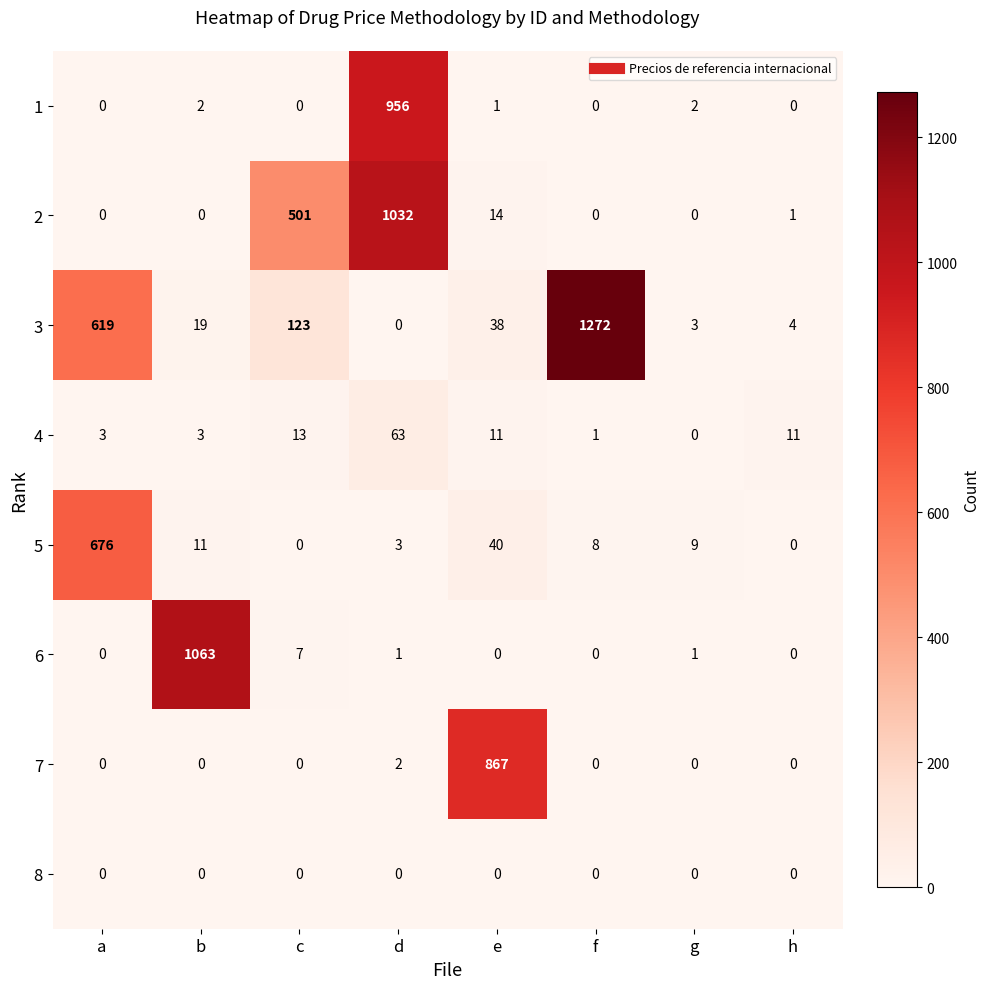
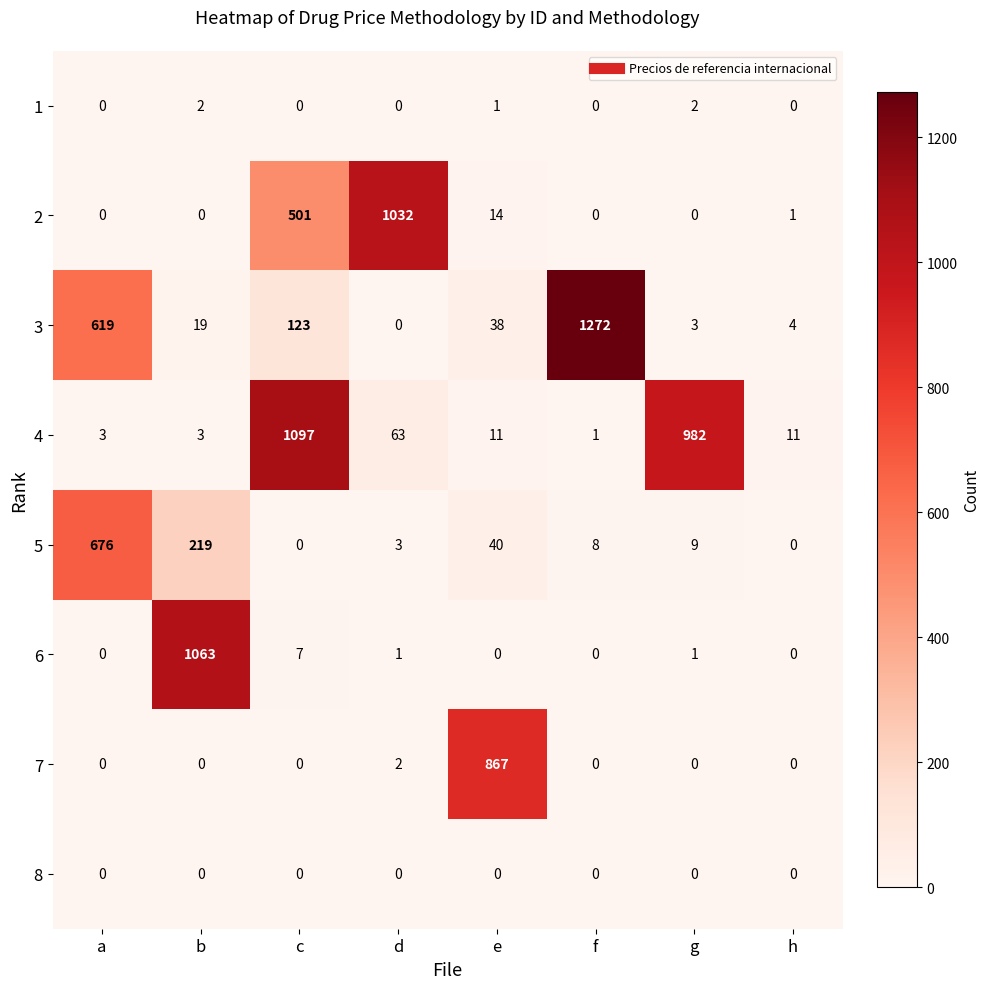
  {
    "1": {
      "a": 0,
      "b": 2,
      "c": 0,
-     "d": 956,
+     "d": 0,
      "e": 1,
      "f": 0,
      "g": 2,
      "h": 0
    },
    "2": {
      "a": 0,
      "b": 0,
      "c": 501,
      "d": 1032,
      "e": 14,
      "f": 0,
      "g": 0,
      "h": 1
    },
    "3": {
      "a": 619,
      "b": 19,
      "c": 123,
      "d": 0,
      "e": 38,
      "f": 1272,
      "g": 3,
      "h": 4
    },
    "4": {
      "a": 3,
      "b": 3,
-     "c": 13,
+     "c": 1097,
      "d": 63,
      "e": 11,
      "f": 1,
-     "g": 0,
+     "g": 982,
      "h": 11
    },
    "5": {
      "a": 676,
-     "b": 11,
+     "b": 219,
      "c": 0,
      "d": 3,
      "e": 40,
      "f": 8,
      "g": 9,
      "h": 0
    },
    "6": {
      "a": 0,
      "b": 1063,
      "c": 7,
      "d": 1,
      "e": 0,
      "f": 0,
      "g": 1,
      "h": 0
    },
    "7": {
      "a": 0,
      "b": 0,
      "c": 0,
      "d": 2,
      "e": 867,
      "f": 0,
      "g": 0,
      "h": 0
    },
    "8": {
      "a": 0,
      "b": 0,
      "c": 0,
      "d": 0,
      "e": 0,
      "f": 0,
      "g": 0,
      "h": 0
    }
  }
